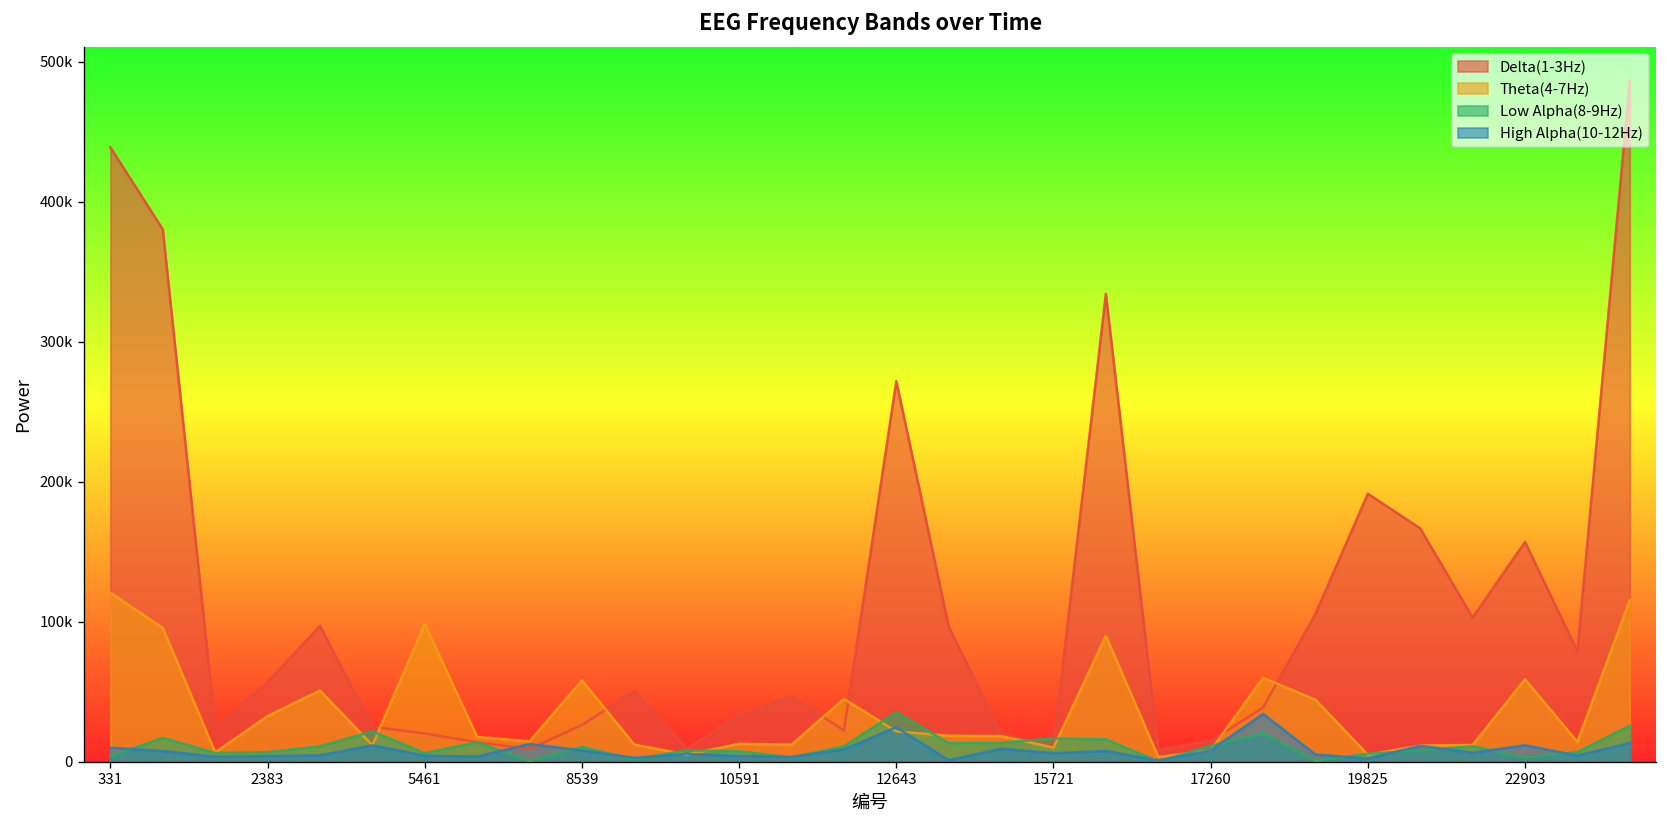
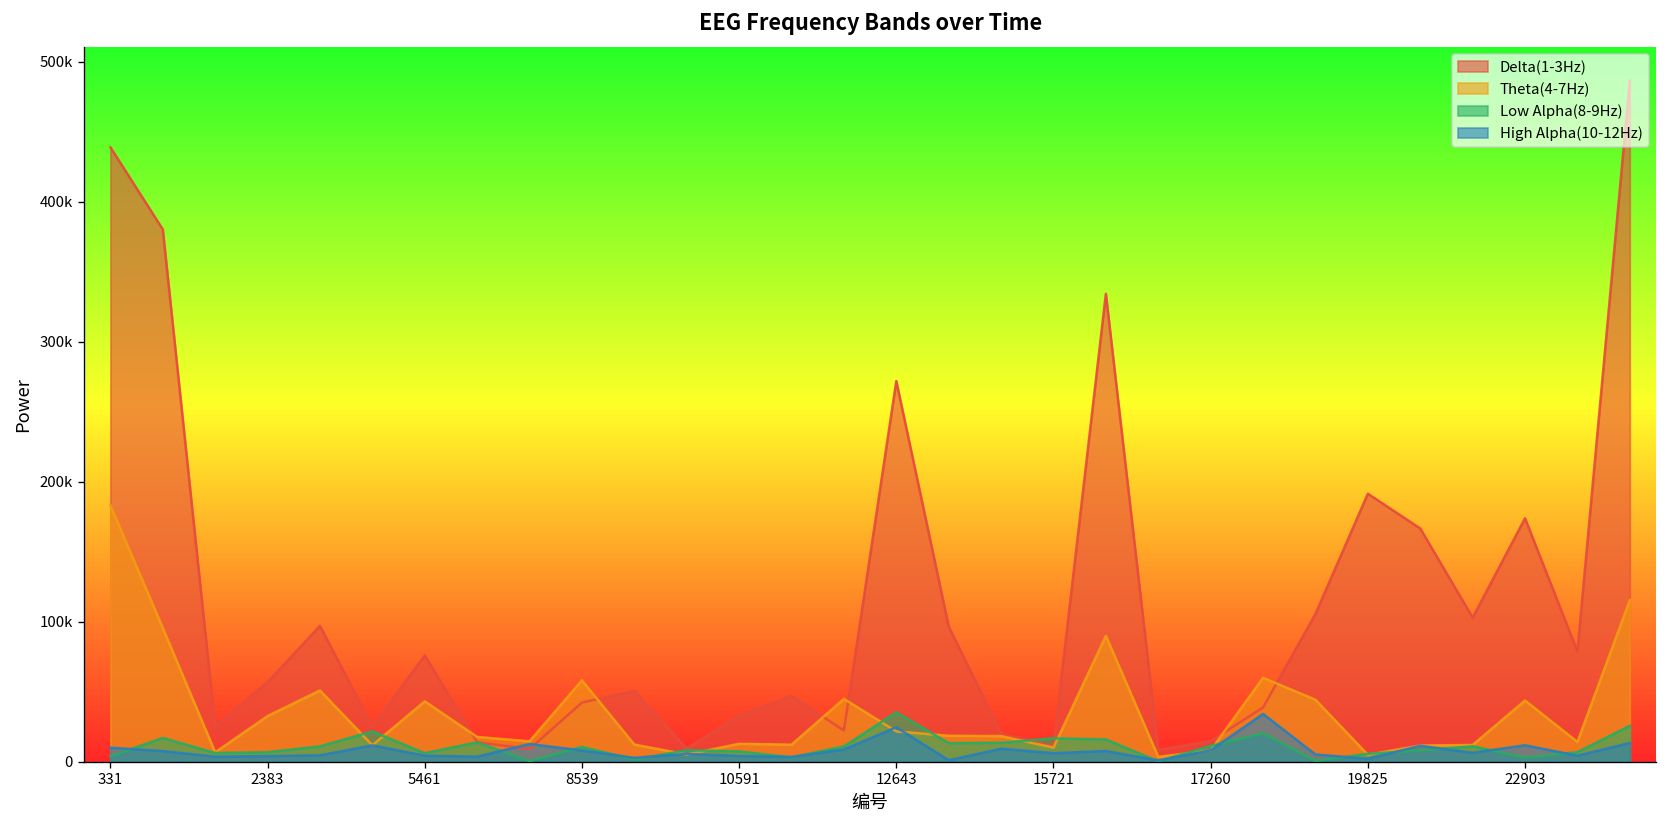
  {
    "Delta(1-3Hz)": {
      "331": 439000,
      "2383": 57000,
-     "5461": 20000,
-     "8539": 26000,
+     "5461": 76000,
+     "8539": 42000,
      "10591": 33000,
      "12643": 272000,
      "17260": 15000,
      "19825": 191000,
-     "22903": 157000
+     "22903": 174000
    },
    "Theta(4-7Hz)": {
-     "331": 121000,
+     "331": 183000,
      "2383": 33000,
-     "5461": 98000,
+     "5461": 43000,
      "8539": 58000,
      "10591": 13000,
      "12643": 22000,
-     "22903": 59000
+     "22903": 44000
    },
    "Low Alpha(8-9Hz)": {
      "331": 4000,
      "2383": 7000,
      "8539": 11000,
      "10591": 7000,
      "12643": 35000,
      "15721": 17000,
      "17260": 11000,
      "22903": 3000
    },
    "High Alpha(10-12Hz)": {
      "331": 10000,
      "2383": 4000,
      "8539": 8000,
      "10591": 4000,
      "12643": 25000,
      "15721": 6000,
      "19825": 2000,
      "22903": 12000
    }
  }
